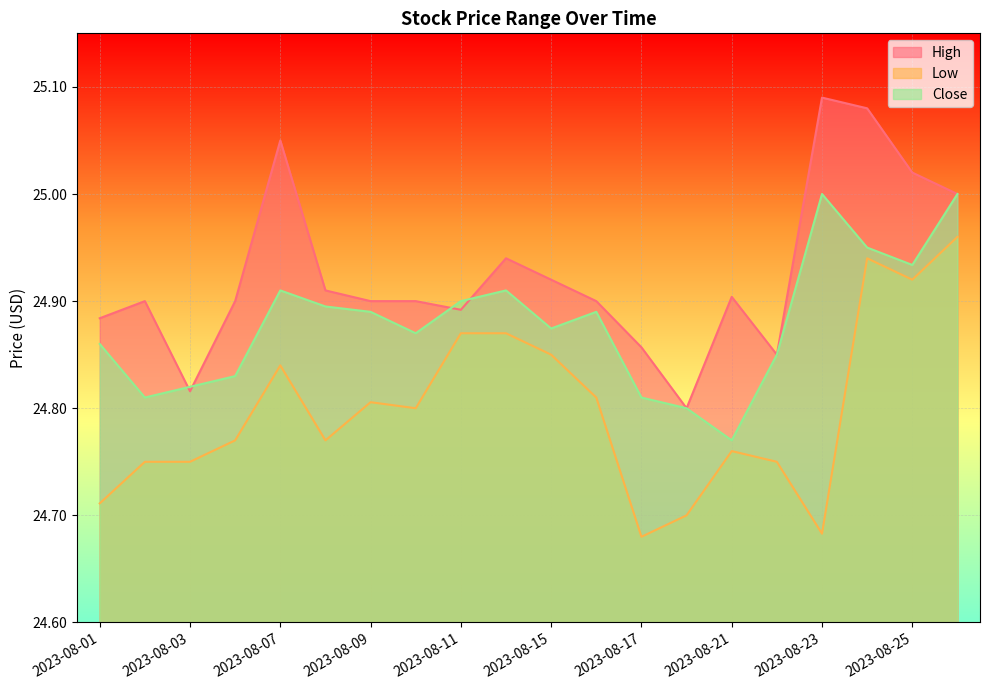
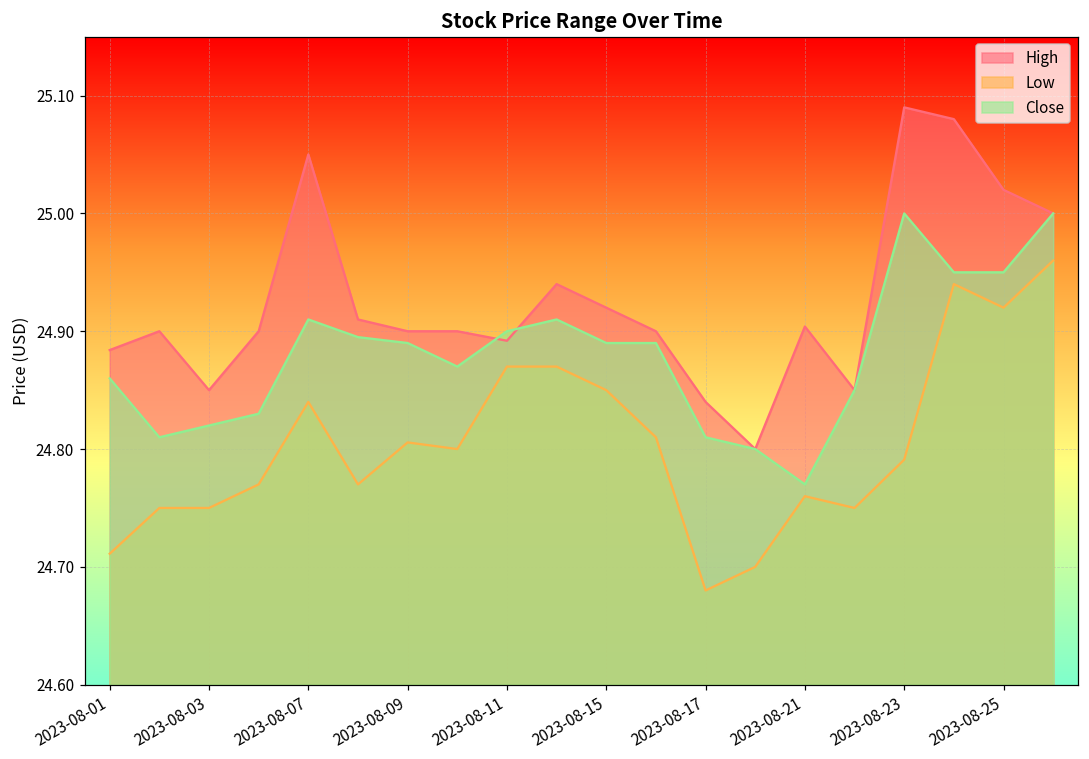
  {
    "High": {
      "2023-08-01": 24.884,
-     "2023-08-03": 24.816,
+     "2023-08-03": 24.850,
      "2023-08-07": 25.050,
      "2023-08-09": 24.900,
      "2023-08-11": 24.892,
      "2023-08-15": 24.920,
-     "2023-08-17": 24.857,
+     "2023-08-17": 24.840,
      "2023-08-21": 24.904,
      "2023-08-23": 25.090,
      "2023-08-25": 25.020
    },
    "Low": {
      "2023-08-01": 24.711,
      "2023-08-03": 24.750,
      "2023-08-07": 24.840,
      "2023-08-09": 24.806,
      "2023-08-11": 24.870,
      "2023-08-15": 24.850,
      "2023-08-17": 24.680,
      "2023-08-21": 24.760,
-     "2023-08-23": 24.683,
+     "2023-08-23": 24.791,
      "2023-08-25": 24.920
    },
    "Close": {
      "2023-08-01": 24.860,
      "2023-08-03": 24.820,
      "2023-08-07": 24.910,
      "2023-08-09": 24.890,
      "2023-08-11": 24.900,
-     "2023-08-15": 24.874,
+     "2023-08-15": 24.890,
      "2023-08-17": 24.810,
      "2023-08-21": 24.770,
      "2023-08-23": 25.000,
-     "2023-08-25": 24.934
+     "2023-08-25": 24.950
    }
  }
